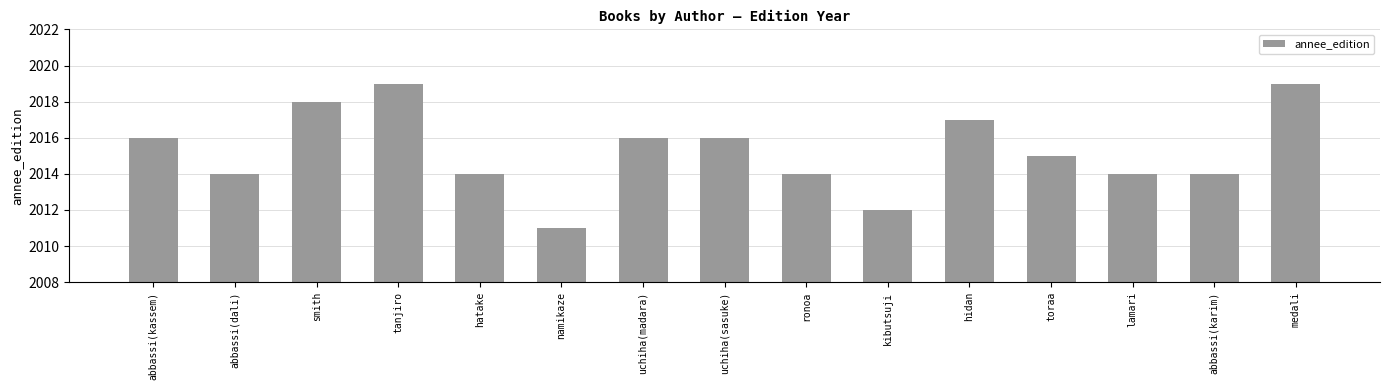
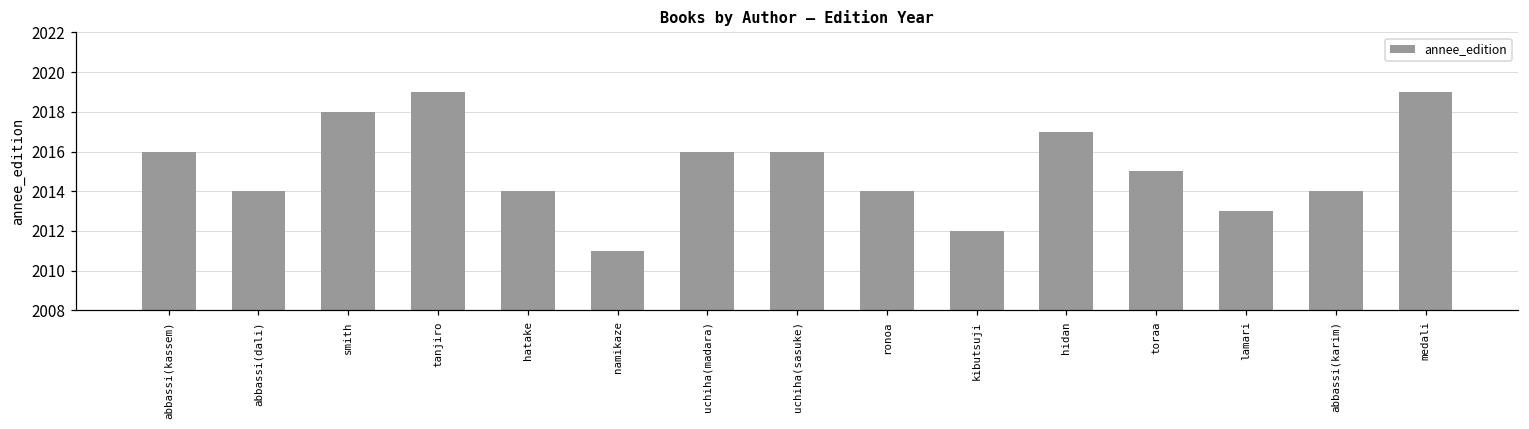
  {
    "abbassi(kassem)": 2016,
    "abbassi(dali)": 2014,
    "smith": 2018,
    "tanjiro": 2019,
    "hatake": 2014,
    "namikaze": 2011,
    "uchiha(madara)": 2016,
    "uchiha(sasuke)": 2016,
    "ronoa": 2014,
    "kibutsuji": 2012,
    "hidan": 2017,
    "toraa": 2015,
-   "lamari": 2014,
+   "lamari": 2013,
    "abbassi(karim)": 2014,
    "medali": 2019
  }
